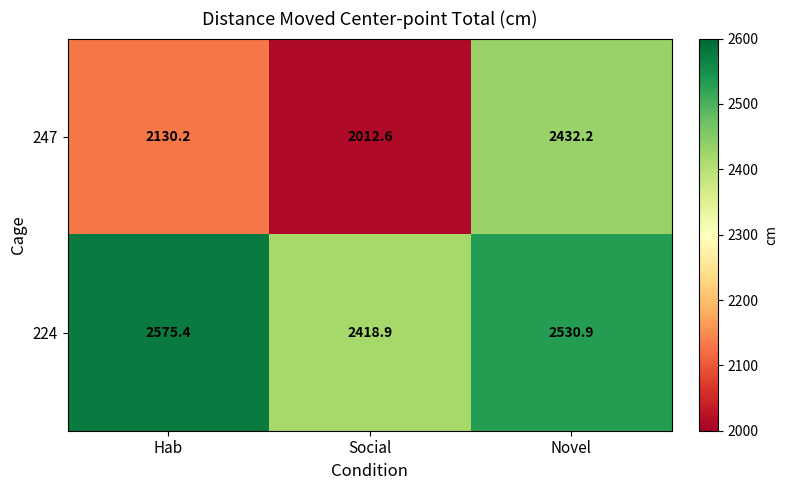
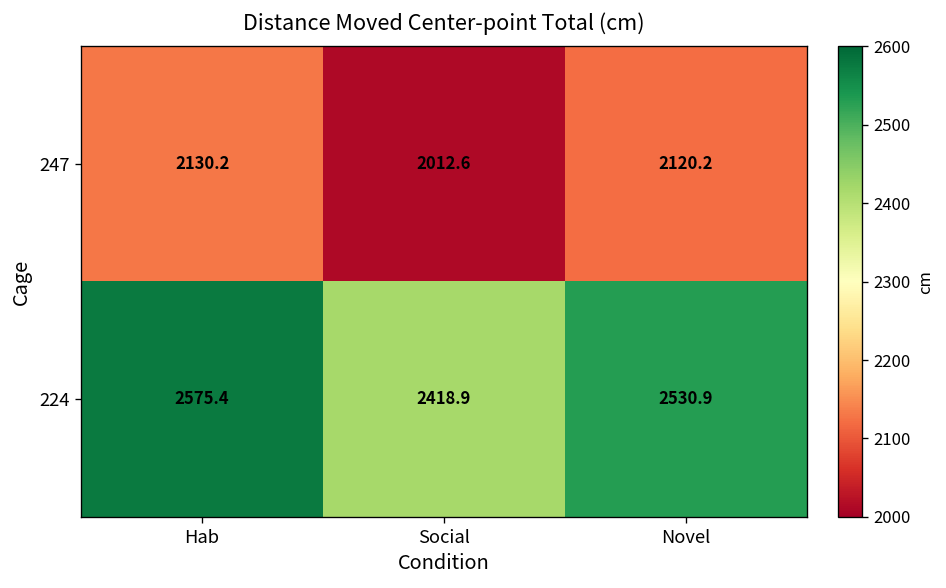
  {
    "247": {
      "Hab": 2130.2,
      "Social": 2012.6,
-     "Novel": 2432.2
+     "Novel": 2120.2
    },
    "224": {
      "Hab": 2575.4,
      "Social": 2418.9,
      "Novel": 2530.9
    }
  }
